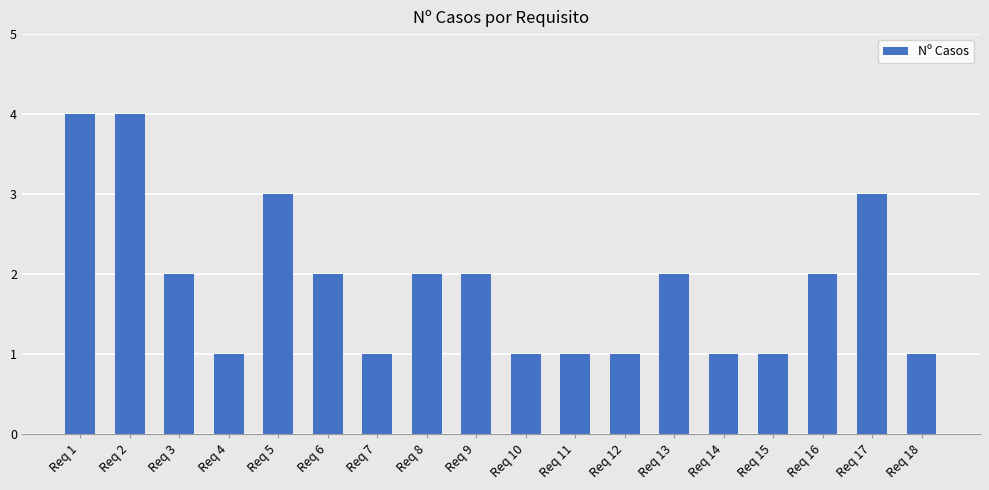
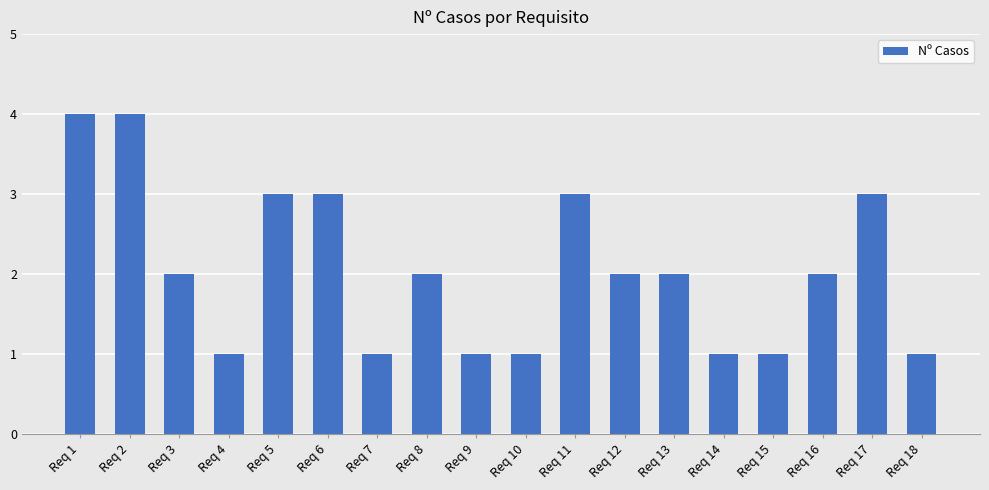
  {
    "Req 1": 4,
    "Req 2": 4,
    "Req 3": 2,
    "Req 4": 1,
    "Req 5": 3,
-   "Req 6": 2,
+   "Req 6": 3,
    "Req 7": 1,
    "Req 8": 2,
-   "Req 9": 2,
+   "Req 9": 1,
    "Req 10": 1,
-   "Req 11": 1,
-   "Req 12": 1,
+   "Req 11": 3,
+   "Req 12": 2,
    "Req 13": 2,
    "Req 14": 1,
    "Req 15": 1,
    "Req 16": 2,
    "Req 17": 3,
    "Req 18": 1
  }
